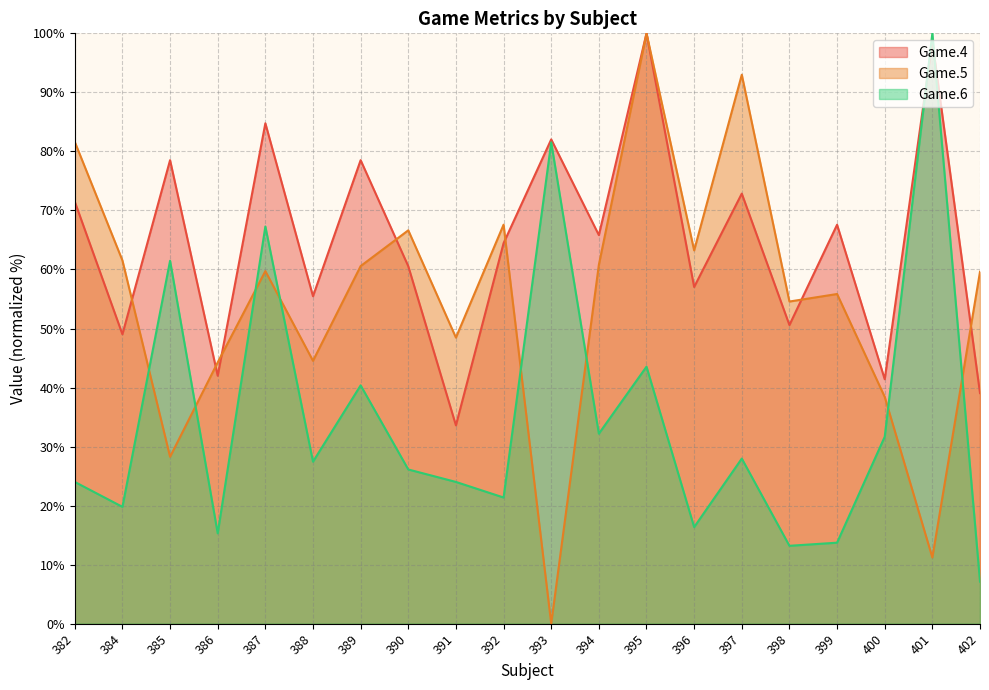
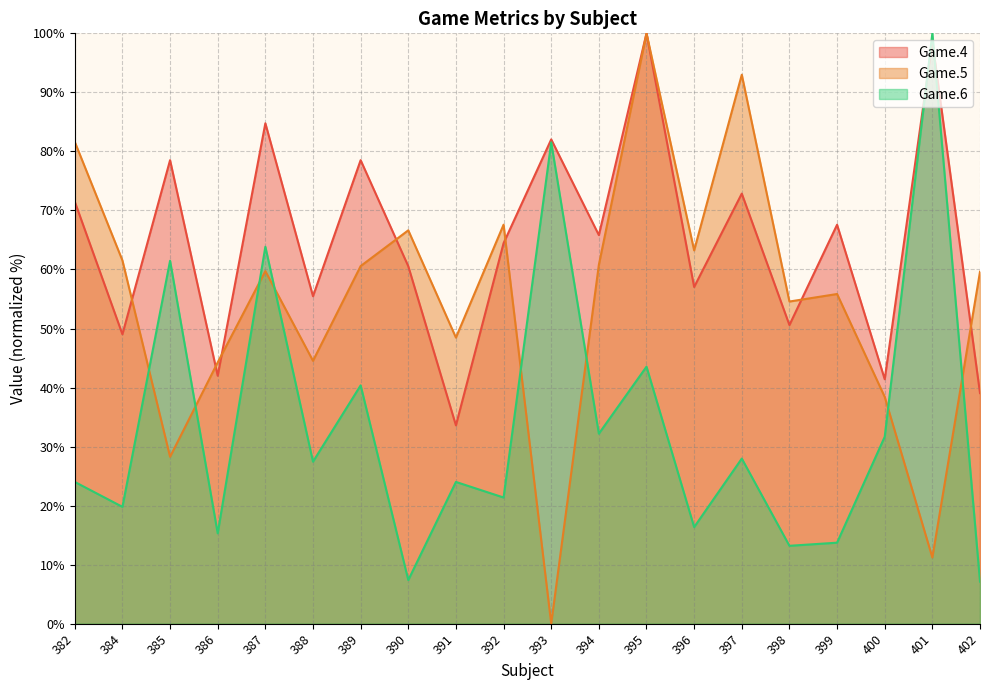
  {
    "Game.6": {
      "382": "24%",
      "384": "20%",
      "385": "61%",
      "386": "15%",
-     "387": "67%",
+     "387": "64%",
      "388": "27%",
      "389": "40%",
-     "390": "26%",
+     "390": "7%",
      "391": "24%",
      "392": "21%",
      "393": "82%",
      "394": "32%",
      "395": "44%",
      "396": "16%",
      "397": "28%",
      "398": "13%",
      "399": "14%",
      "400": "32%",
      "401": "100%",
      "402": "7%"
    }
  }
